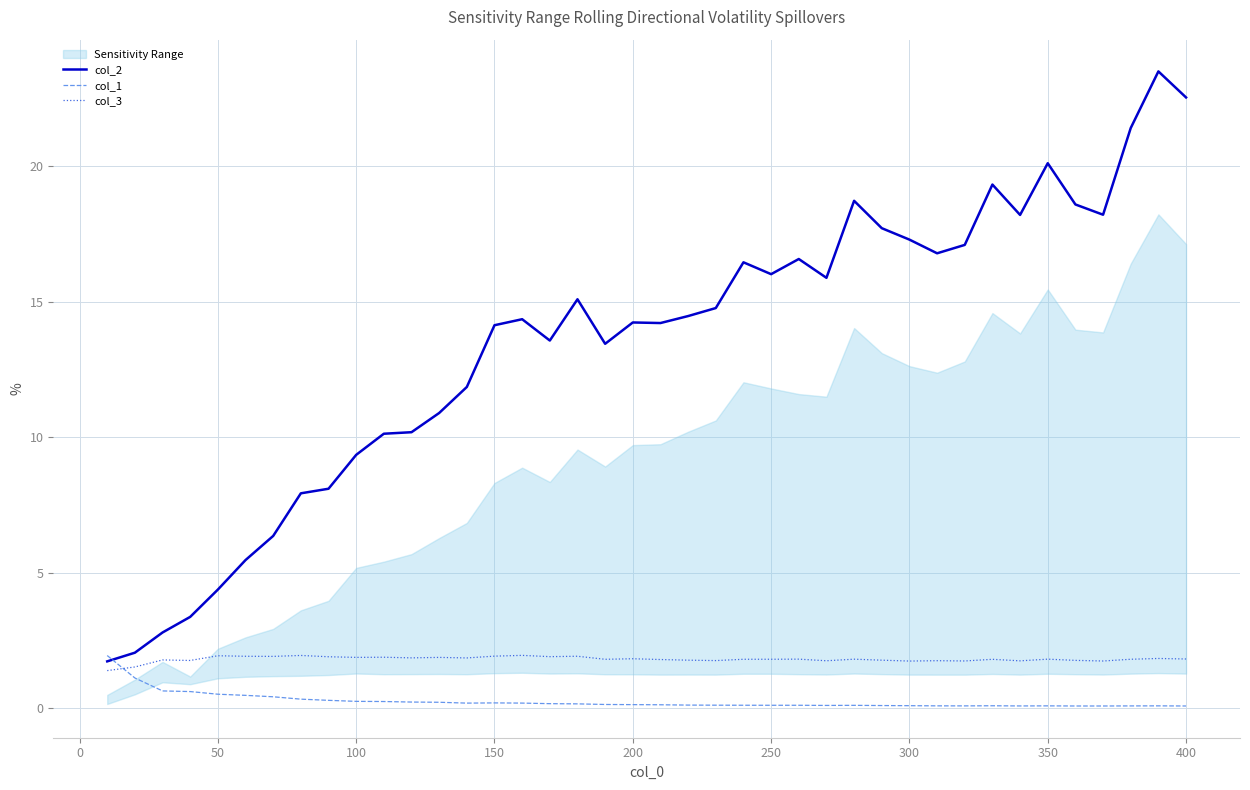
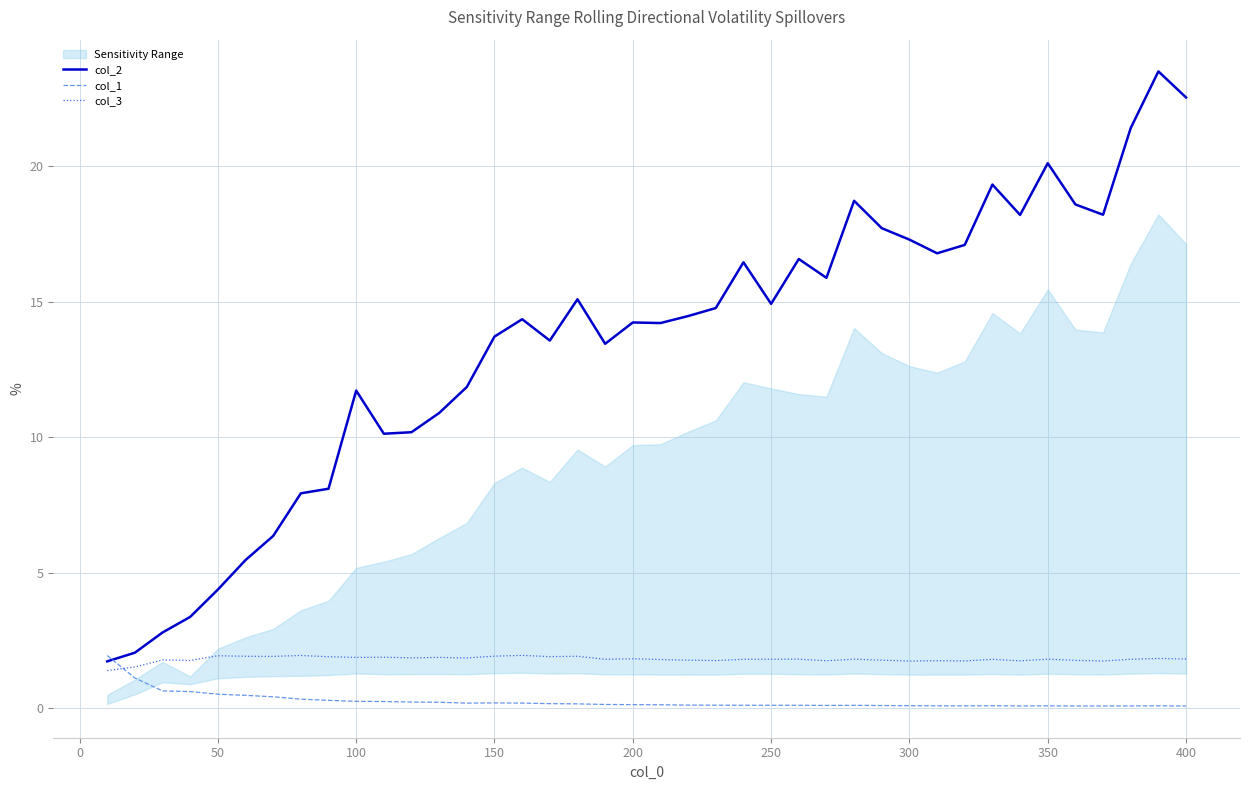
  {
    "col_2": {
      "50": 4.4,
-     "100": 9.3,
-     "150": 14.1,
+     "100": 11.7,
+     "150": 13.7,
      "200": 14.2,
-     "250": 16.0,
+     "250": 14.9,
      "300": 17.3,
      "350": 20.1,
      "400": 22.5
    }
  }
